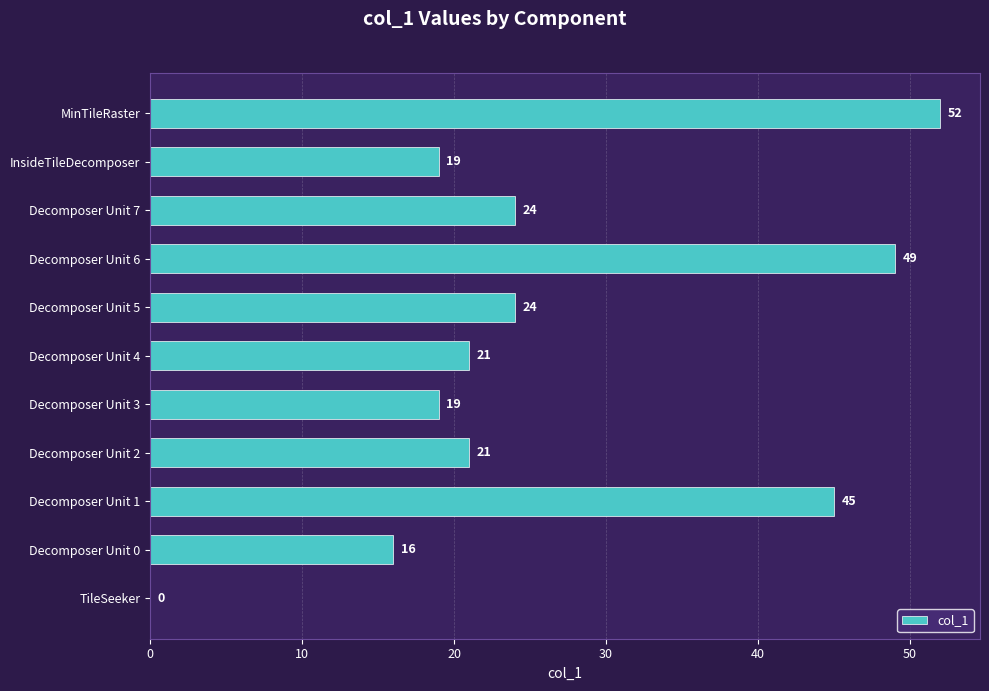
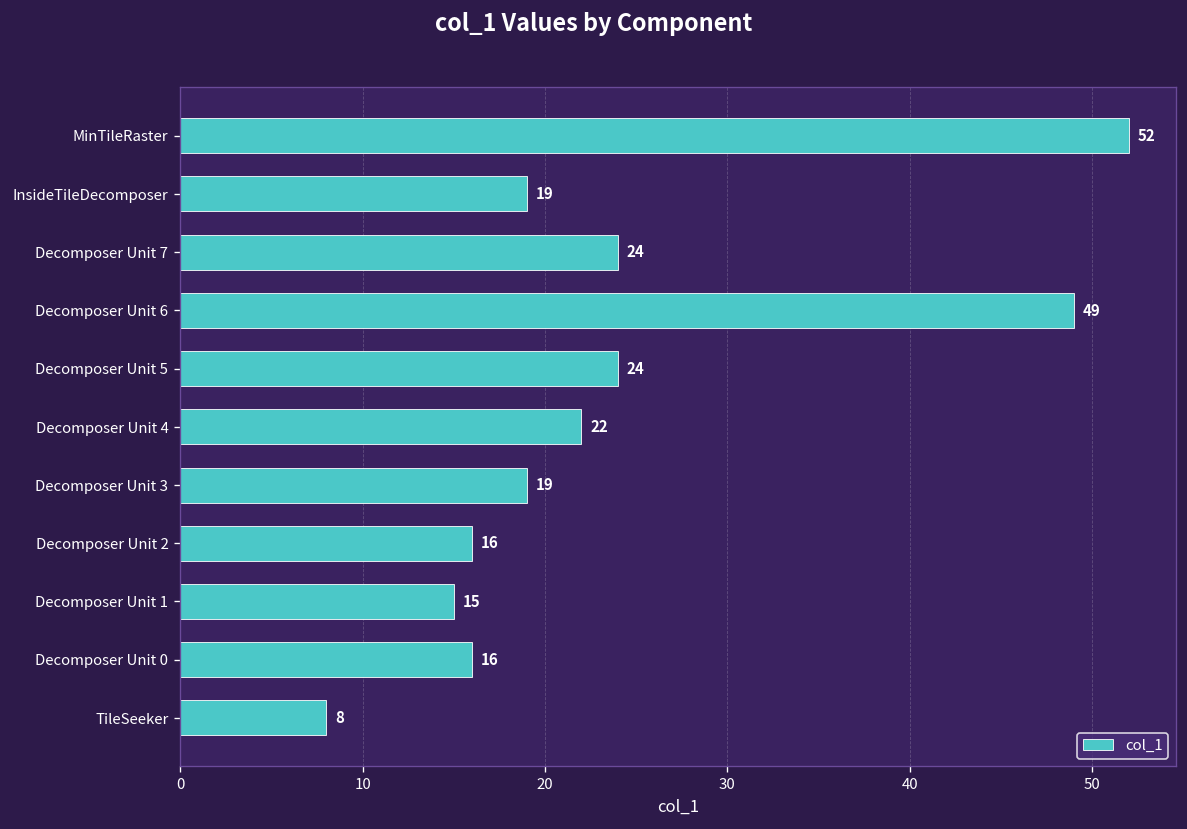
  {
    "MinTileRaster": 52,
    "InsideTileDecomposer": 19,
    "Decomposer Unit 7": 24,
    "Decomposer Unit 6": 49,
    "Decomposer Unit 5": 24,
-   "Decomposer Unit 4": 21,
+   "Decomposer Unit 4": 22,
    "Decomposer Unit 3": 19,
-   "Decomposer Unit 2": 21,
-   "Decomposer Unit 1": 45,
+   "Decomposer Unit 2": 16,
+   "Decomposer Unit 1": 15,
    "Decomposer Unit 0": 16,
-   "TileSeeker": 0
+   "TileSeeker": 8
  }
